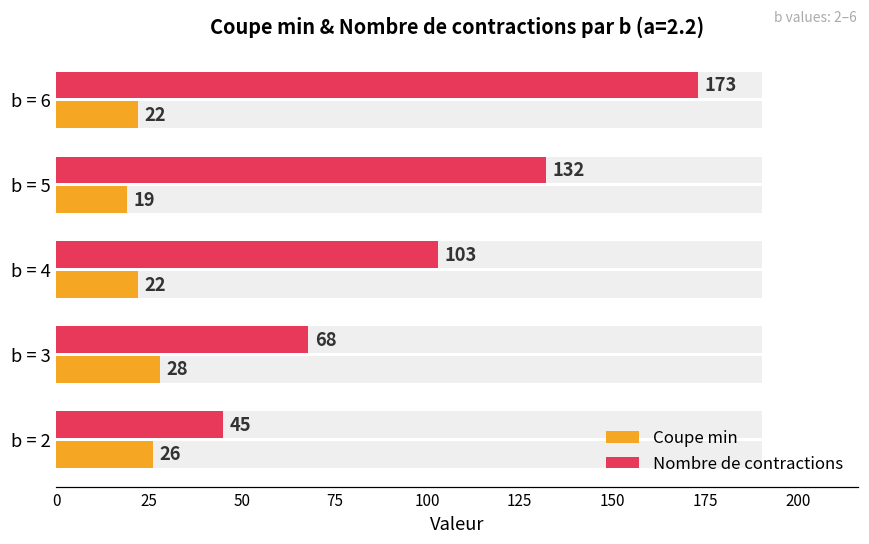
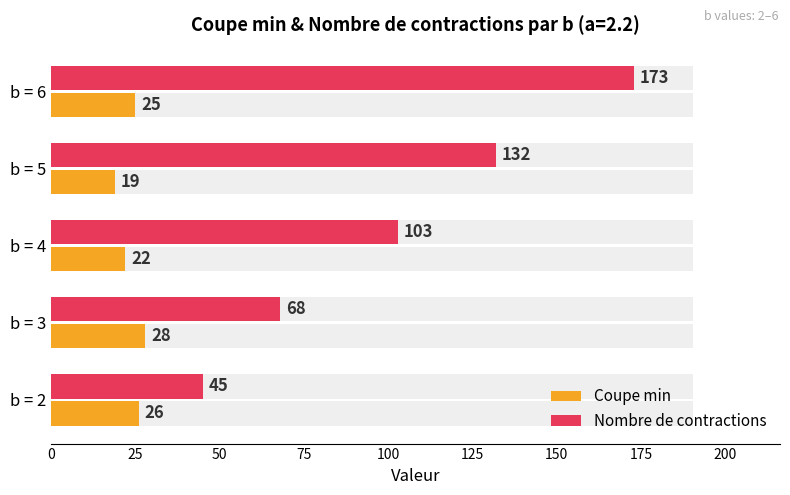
  {
    "Coupe min": {
-     "b = 6": 22
+     "b = 6": 25
    }
  }
